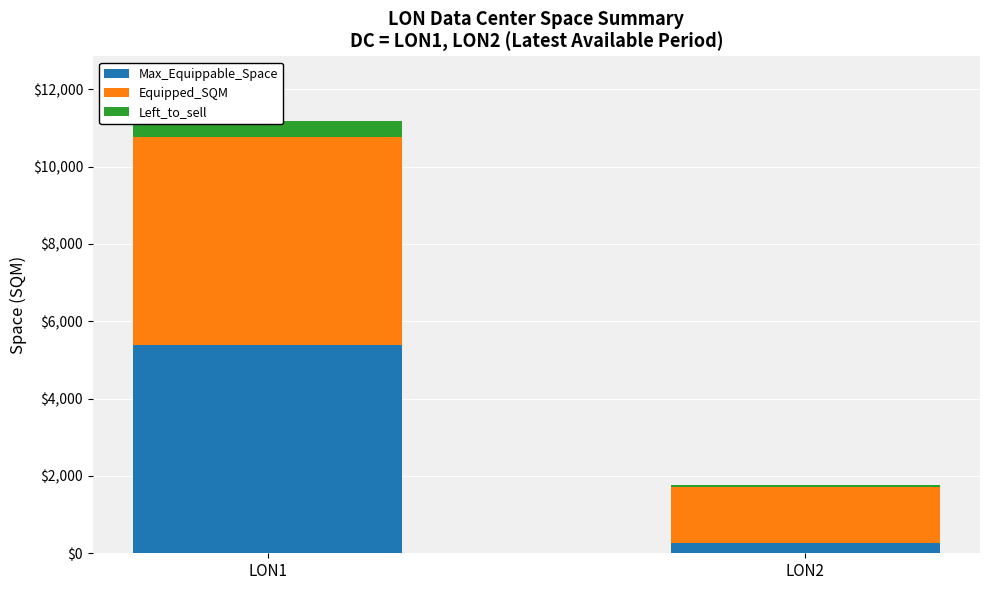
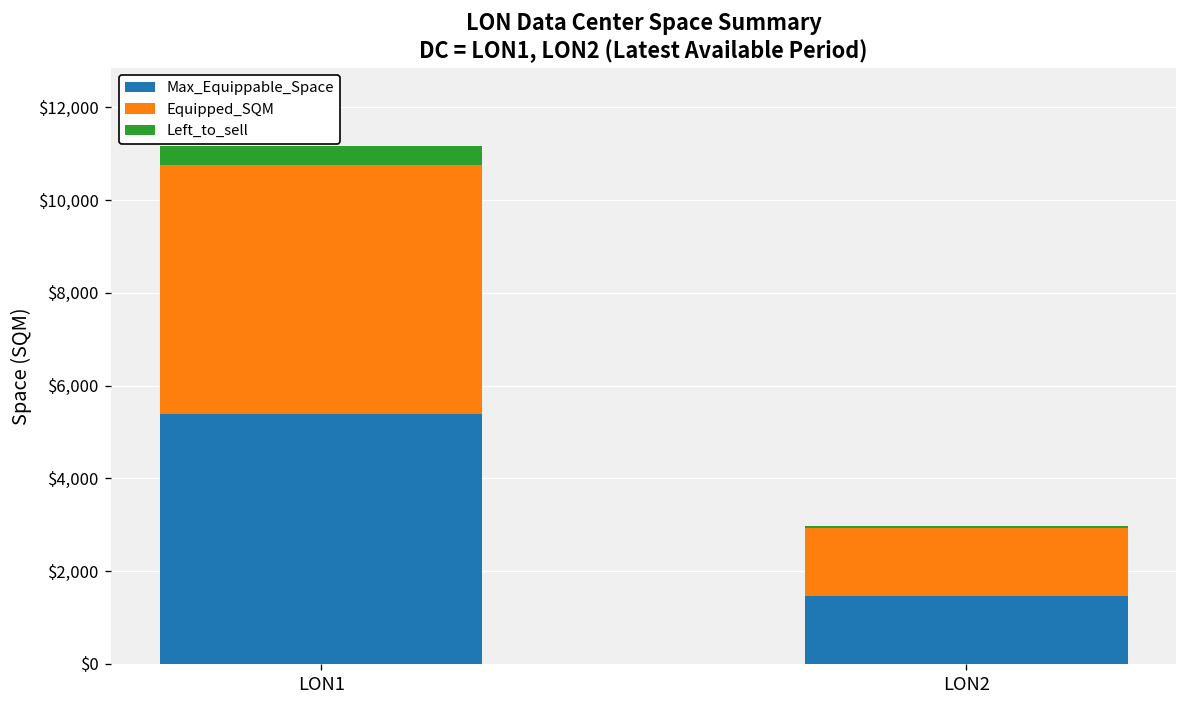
  {
    "Max_Equippable_Space": {
      "LON1": "$5,400",
-     "LON2": "$300"
+     "LON2": "$1,500"
    },
    "Equipped_SQM": {
      "LON1": "$5,400",
      "LON2": "$1,500"
    }
  }
